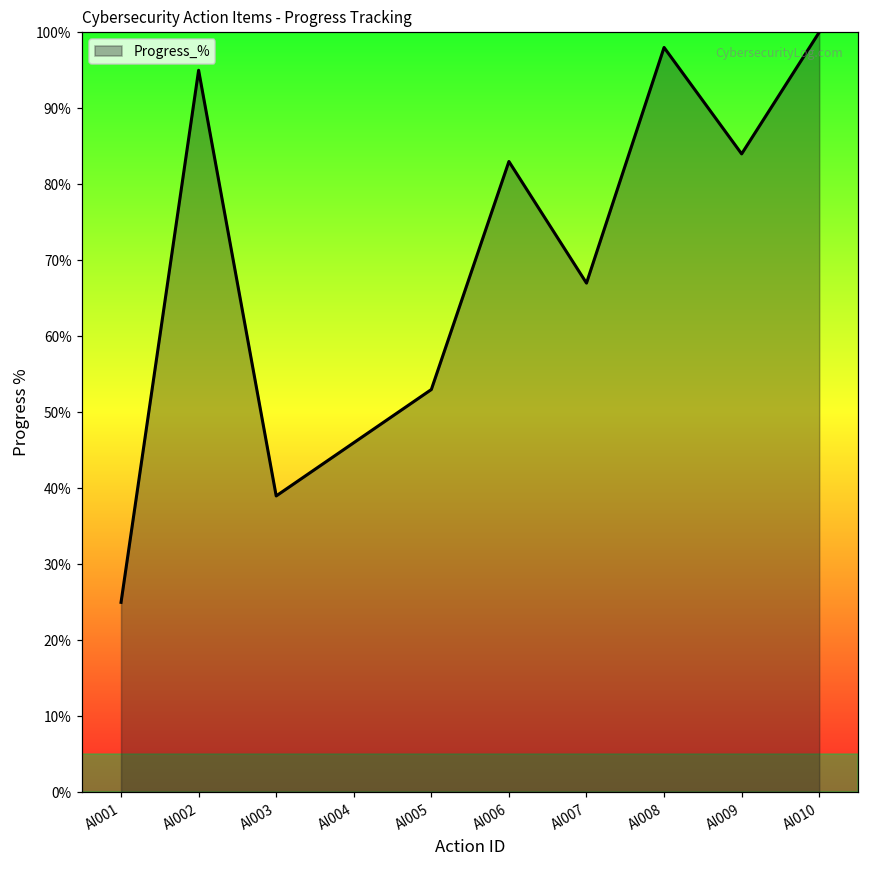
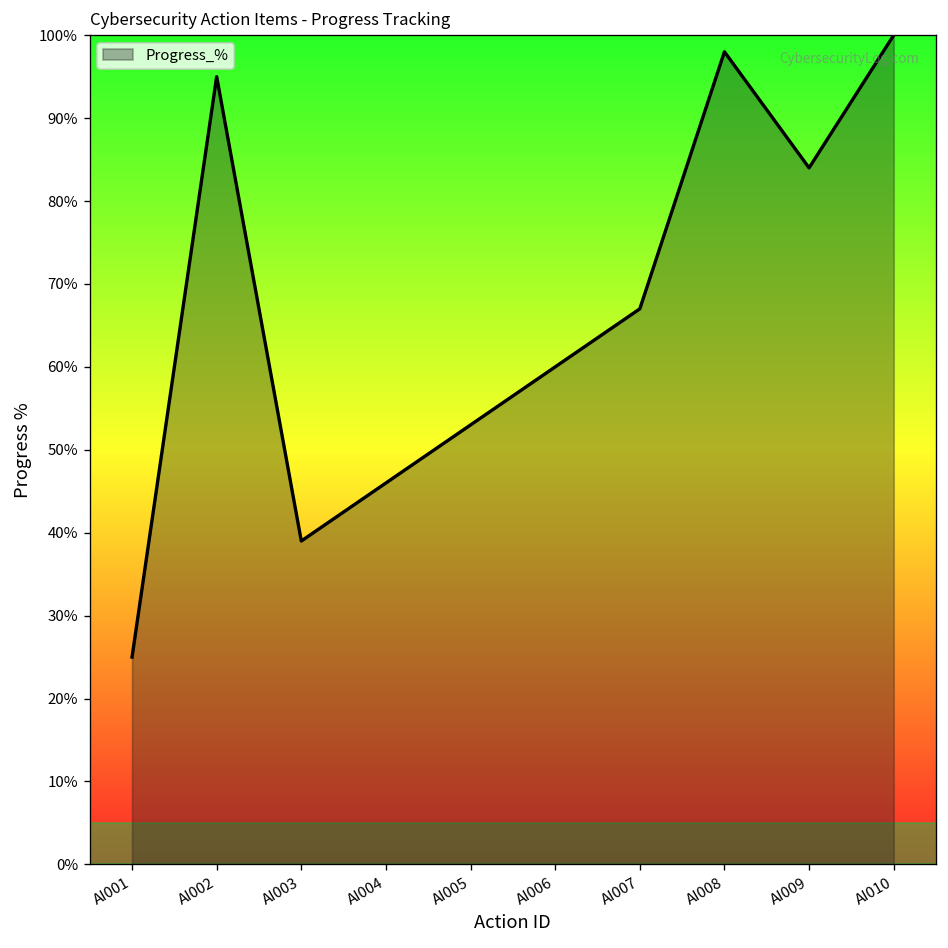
  {
    "AI001": "25%",
    "AI002": "95%",
    "AI003": "39%",
    "AI004": "46%",
    "AI005": "53%",
-   "AI006": "83%",
+   "AI006": "60%",
    "AI007": "67%",
    "AI008": "98%",
    "AI009": "84%",
    "AI010": "100%"
  }
